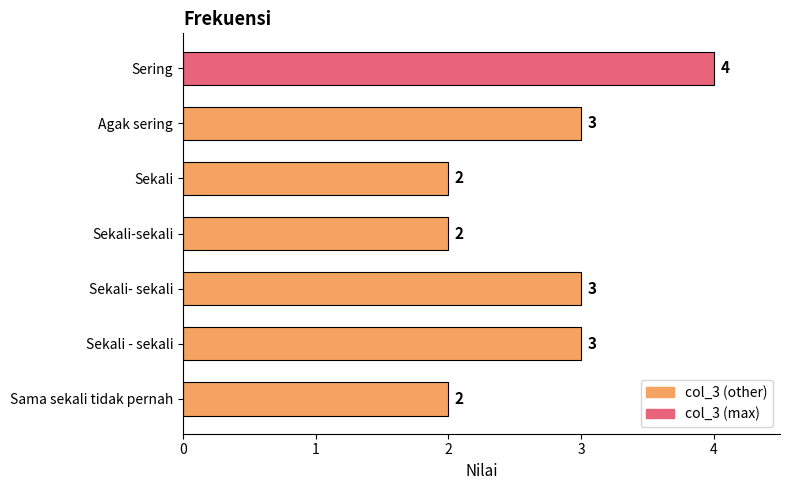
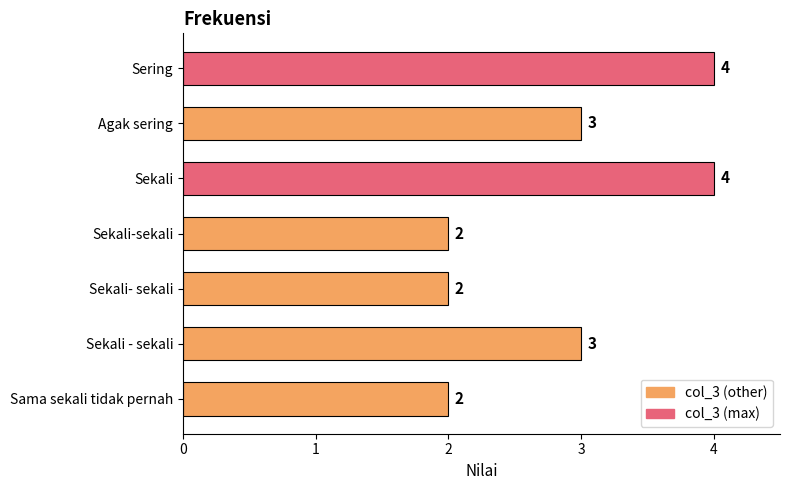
  {
    "Sering": 4,
    "Agak sering": 3,
-   "Sekali": 2,
+   "Sekali": 4,
    "Sekali-sekali": 2,
-   "Sekali- sekali": 3,
+   "Sekali- sekali": 2,
    "Sekali - sekali": 3,
    "Sama sekali tidak pernah": 2
  }
